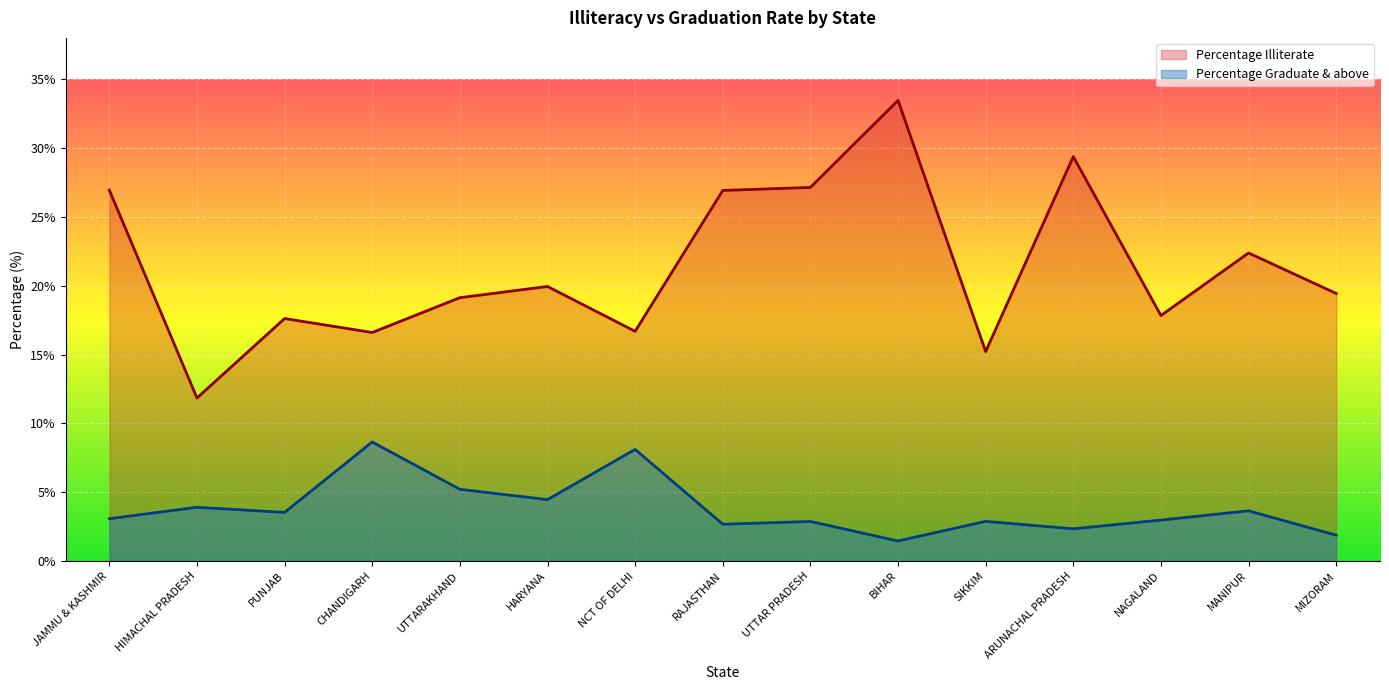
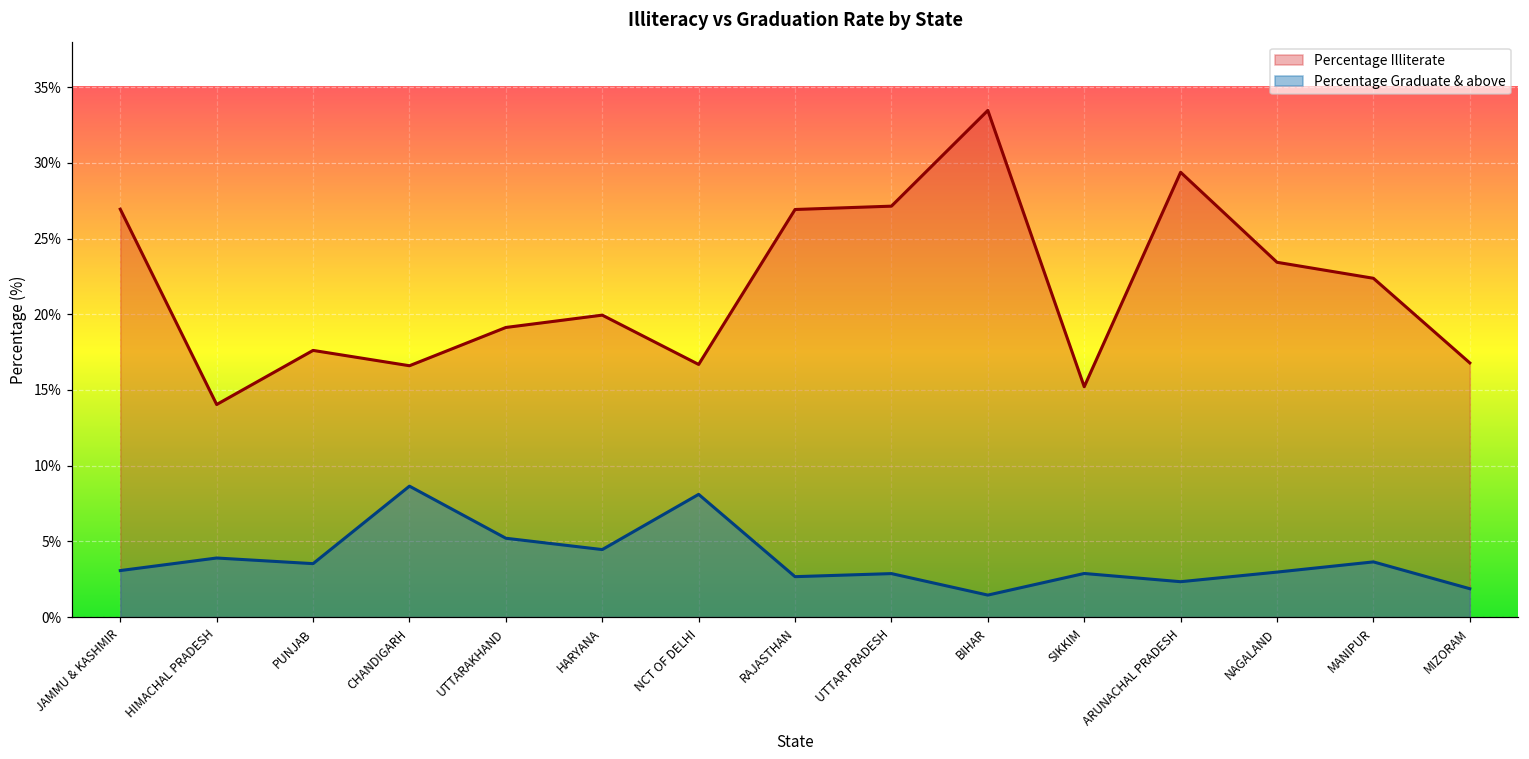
  {
    "Percentage Illiterate": {
      "JAMMU & KASHMIR": "26.9%",
-     "HIMACHAL PRADESH": "11.8%",
+     "HIMACHAL PRADESH": "14.0%",
      "PUNJAB": "17.6%",
      "CHANDIGARH": "16.6%",
      "UTTARAKHAND": "19.1%",
      "HARYANA": "19.9%",
      "NCT OF DELHI": "16.7%",
      "RAJASTHAN": "26.9%",
      "UTTAR PRADESH": "27.1%",
      "BIHAR": "33.5%",
      "SIKKIM": "15.2%",
      "ARUNACHAL PRADESH": "29.4%",
-     "NAGALAND": "17.8%",
+     "NAGALAND": "23.4%",
      "MANIPUR": "22.4%",
-     "MIZORAM": "19.4%"
+     "MIZORAM": "16.8%"
    },
    "Percentage Graduate & above": {
      "JAMMU & KASHMIR": "3.1%",
      "HIMACHAL PRADESH": "3.9%",
      "PUNJAB": "3.5%",
      "CHANDIGARH": "8.6%",
      "UTTARAKHAND": "5.2%",
      "HARYANA": "4.5%",
      "NCT OF DELHI": "8.1%",
      "RAJASTHAN": "2.7%",
      "UTTAR PRADESH": "2.9%",
      "BIHAR": "1.5%",
      "SIKKIM": "2.9%",
      "ARUNACHAL PRADESH": "2.3%",
      "NAGALAND": "3.0%",
      "MANIPUR": "3.6%",
      "MIZORAM": "1.9%"
    }
  }
